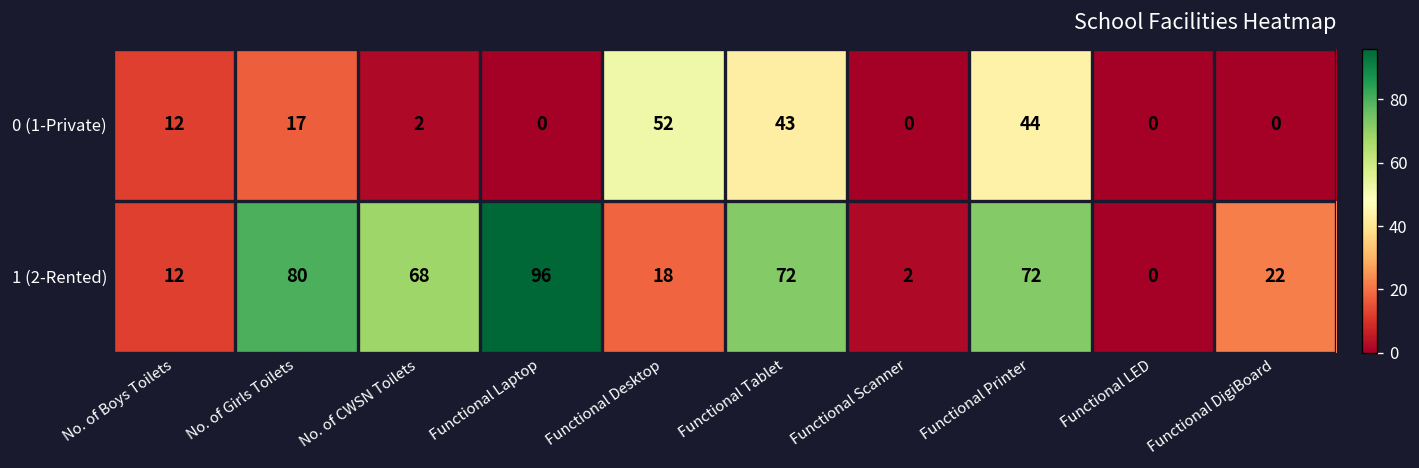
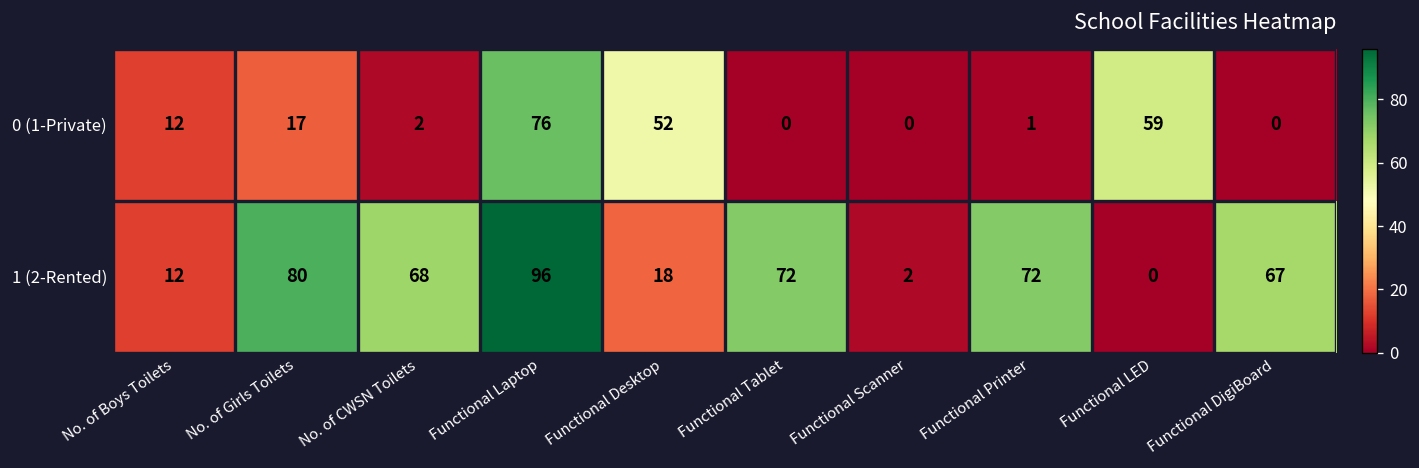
  {
    "0 (1-Private)": {
      "No. of Boys Toilets": 12,
      "No. of Girls Toilets": 17,
      "No. of CWSN Toilets": 2,
-     "Functional Laptop": 0,
+     "Functional Laptop": 76,
      "Functional Desktop": 52,
-     "Functional Tablet": 43,
+     "Functional Tablet": 0,
      "Functional Scanner": 0,
-     "Functional Printer": 44,
-     "Functional LED": 0,
+     "Functional Printer": 1,
+     "Functional LED": 59,
      "Functional DigiBoard": 0
    },
    "1 (2-Rented)": {
      "No. of Boys Toilets": 12,
      "No. of Girls Toilets": 80,
      "No. of CWSN Toilets": 68,
      "Functional Laptop": 96,
      "Functional Desktop": 18,
      "Functional Tablet": 72,
      "Functional Scanner": 2,
      "Functional Printer": 72,
      "Functional LED": 0,
-     "Functional DigiBoard": 22
+     "Functional DigiBoard": 67
    }
  }
